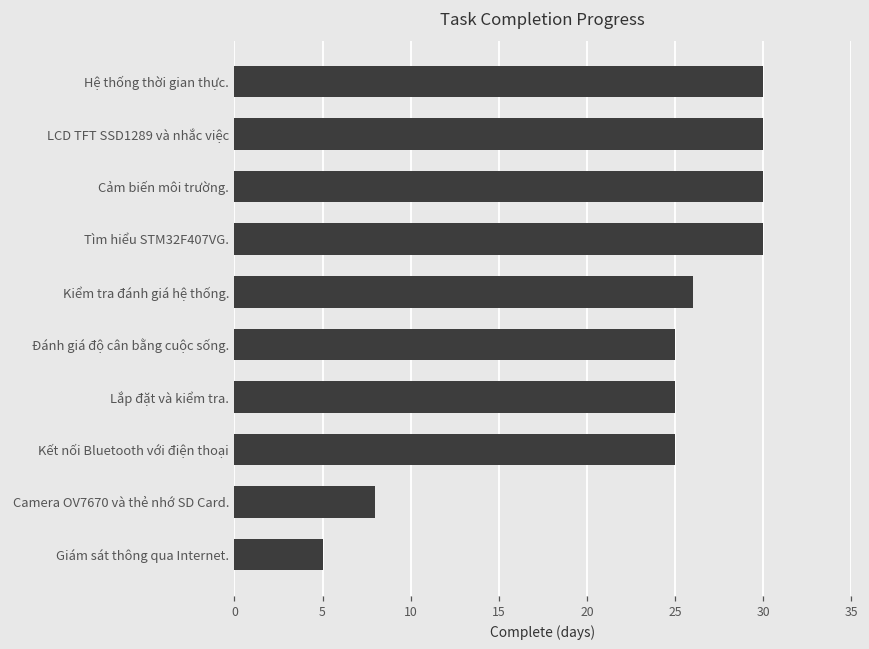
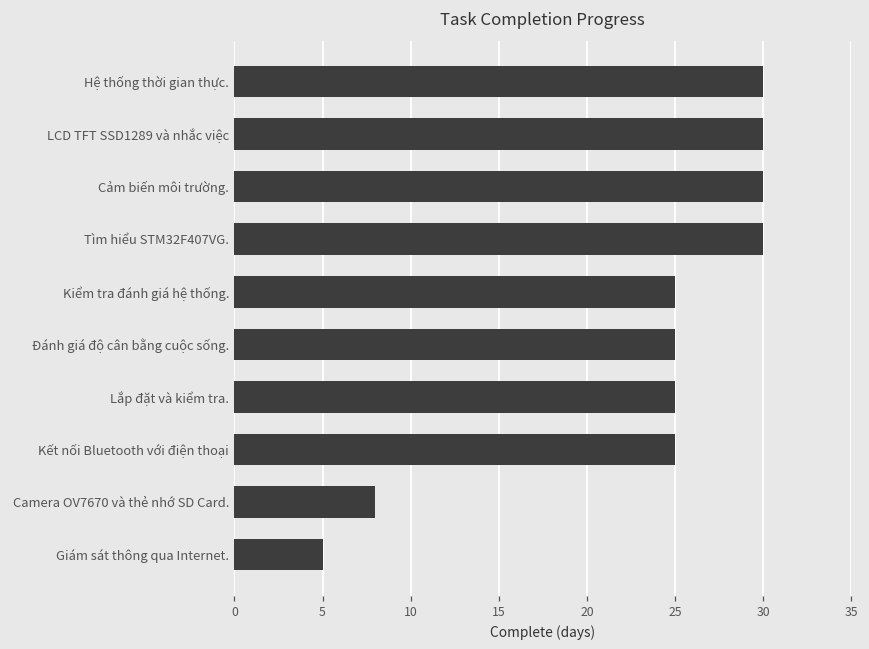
  {
    "Hệ thống thời gian thực.": 30,
    "LCD TFT SSD1289 và nhắc việc": 30,
    "Cảm biến môi trường.": 30,
    "Tìm hiểu STM32F407VG.": 30,
-   "Kiểm tra đánh giá hệ thống.": 26,
+   "Kiểm tra đánh giá hệ thống.": 25,
    "Đánh giá độ cân bằng cuộc sống.": 25,
    "Lắp đặt và kiểm tra.": 25,
    "Kết nối Bluetooth với điện thoại": 25,
    "Camera OV7670 và thẻ nhớ SD Card.": 8,
    "Giám sát thông qua Internet.": 5
  }
